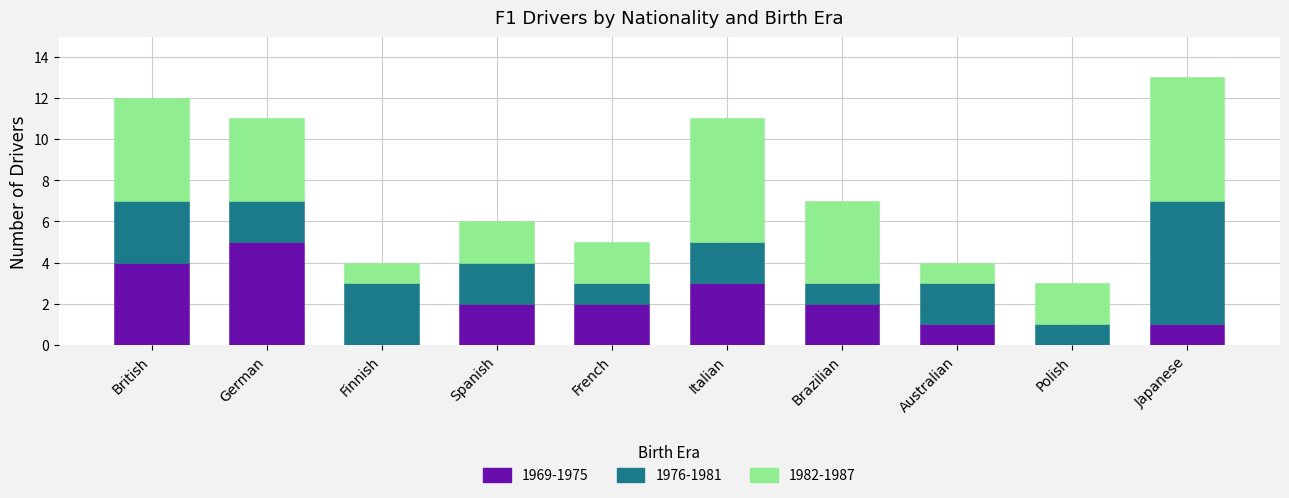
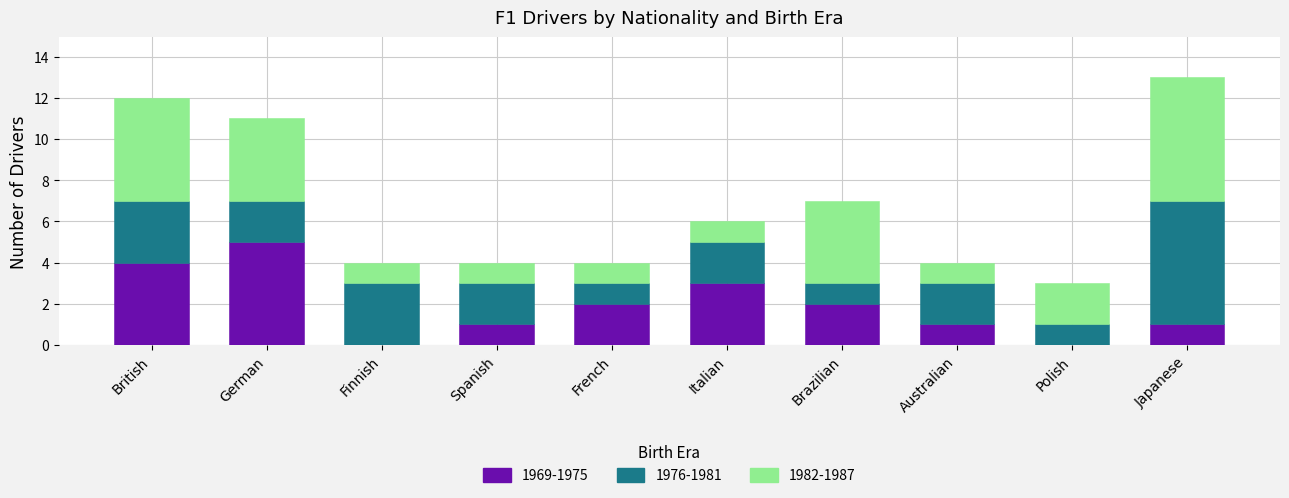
  {
    "1969-1975": {
      "British": 4,
      "German": 5,
      "Finnish": 0,
-     "Spanish": 2,
+     "Spanish": 1,
      "French": 2,
      "Italian": 3,
      "Brazilian": 2,
      "Australian": 1,
      "Polish": 0,
      "Japanese": 1
    },
    "1976-1981": {
      "British": 3,
      "German": 2,
      "Finnish": 3,
      "Spanish": 2,
      "French": 1,
      "Italian": 2,
      "Brazilian": 1,
      "Australian": 2,
      "Polish": 1,
      "Japanese": 6
    },
    "1982-1987": {
      "British": 5,
      "German": 4,
      "Finnish": 1,
-     "Spanish": 2,
-     "French": 2,
-     "Italian": 6,
+     "Spanish": 1,
+     "French": 1,
+     "Italian": 1,
      "Brazilian": 4,
      "Australian": 1,
      "Polish": 2,
      "Japanese": 6
    }
  }
